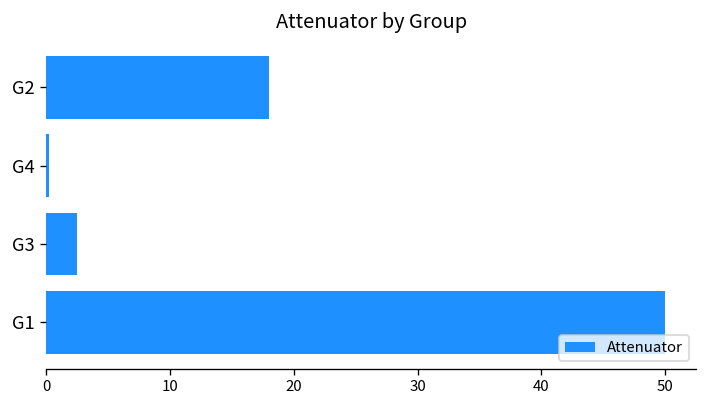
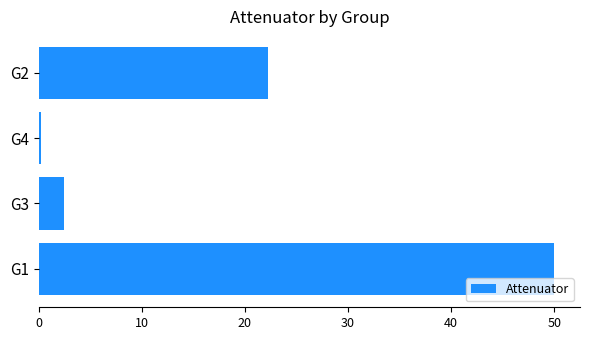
  {
-   "G2": 18.0,
+   "G2": 22.2,
    "G3": 2.5,
    "G1": 50.0
  }
